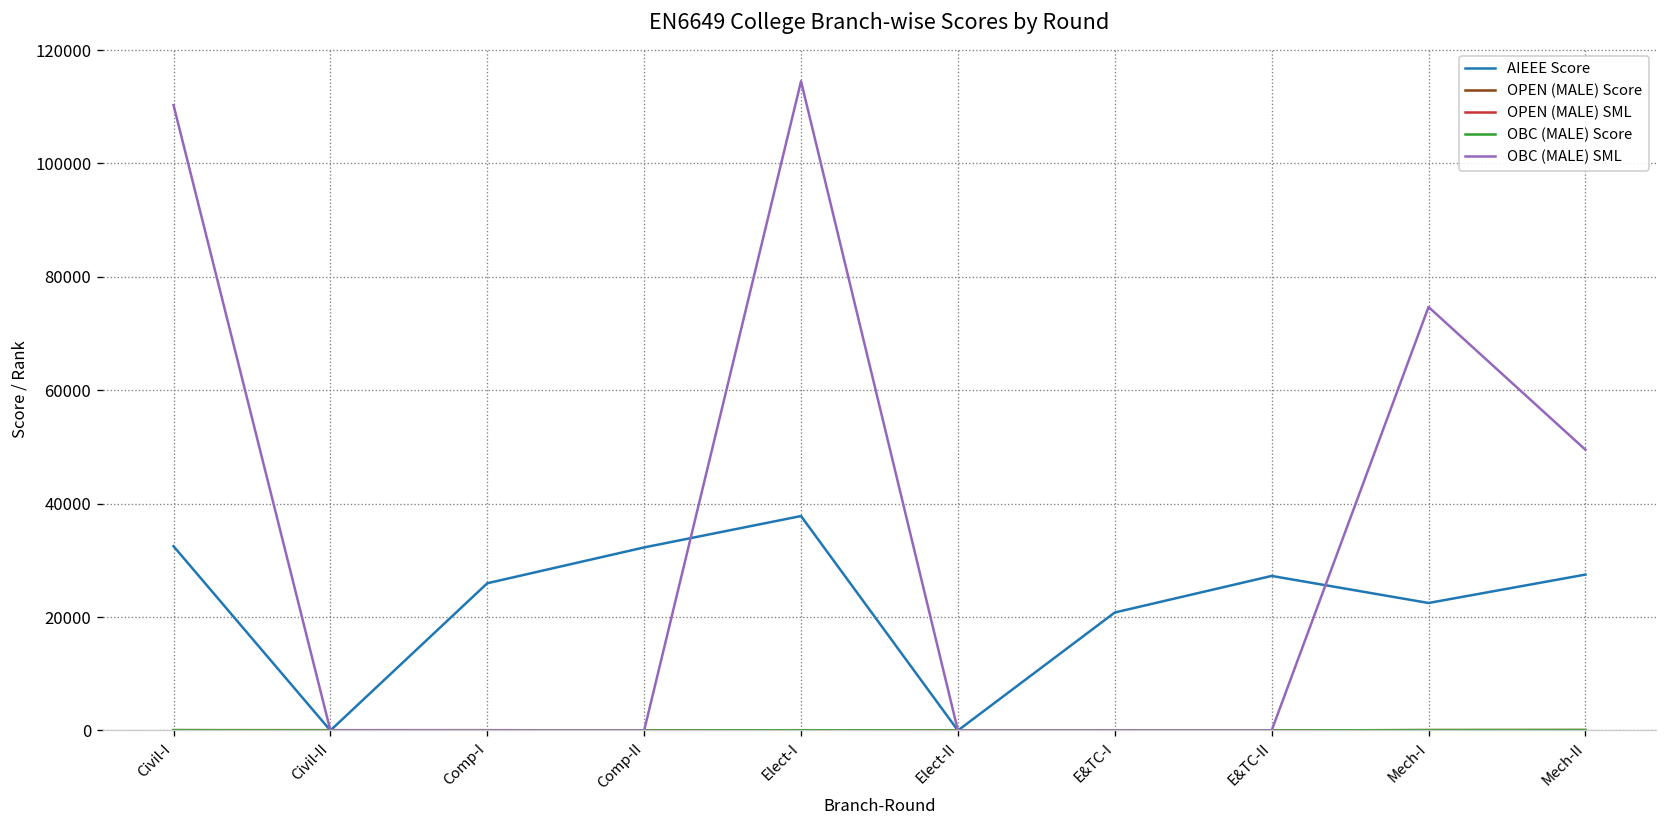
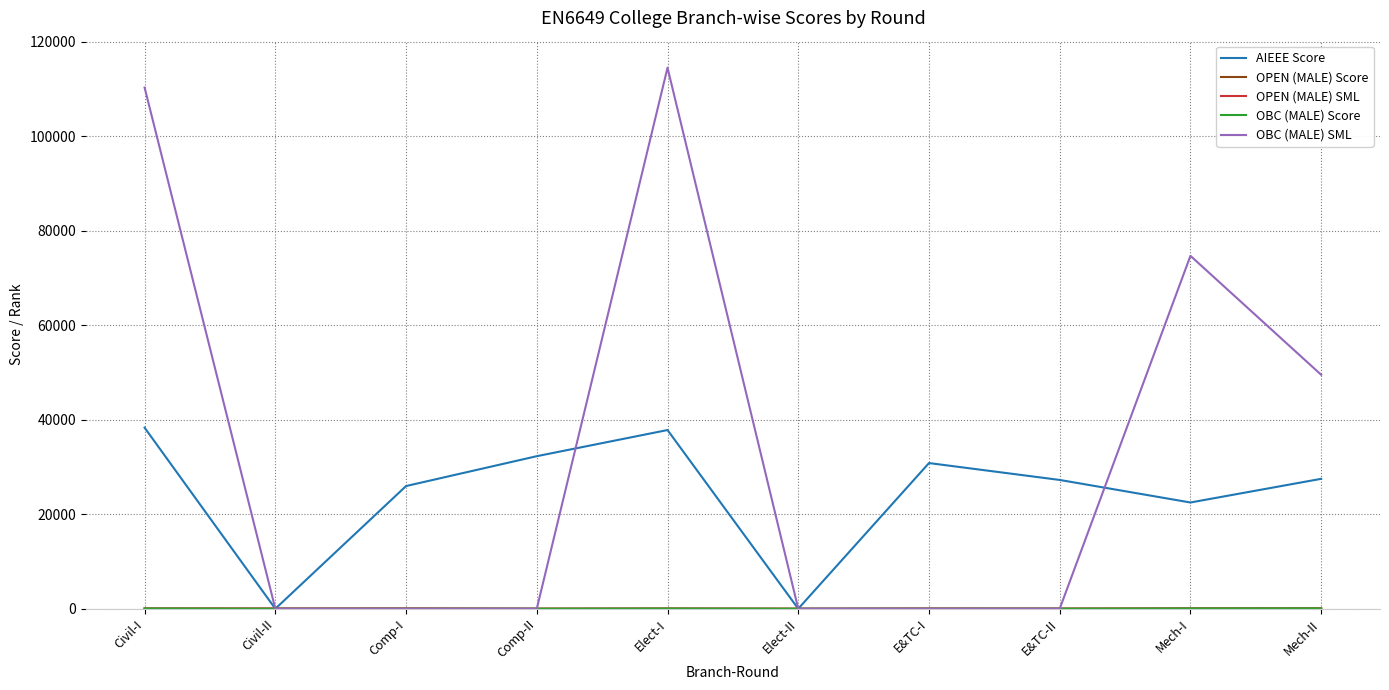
  {
    "AIEEE Score": {
-     "Civil-I": 33000,
+     "Civil-I": 38000,
      "Comp-I": 26000,
      "Comp-II": 32000,
      "Elect-I": 38000,
-     "E&TC-I": 21000,
+     "E&TC-I": 31000,
      "E&TC-II": 27000,
      "Mech-I": 22000,
      "Mech-II": 27000
    },
    "OBC (MALE) SML": {
      "Civil-I": 110000,
      "Elect-I": 114000,
      "Mech-I": 75000,
      "Mech-II": 50000
    }
  }
